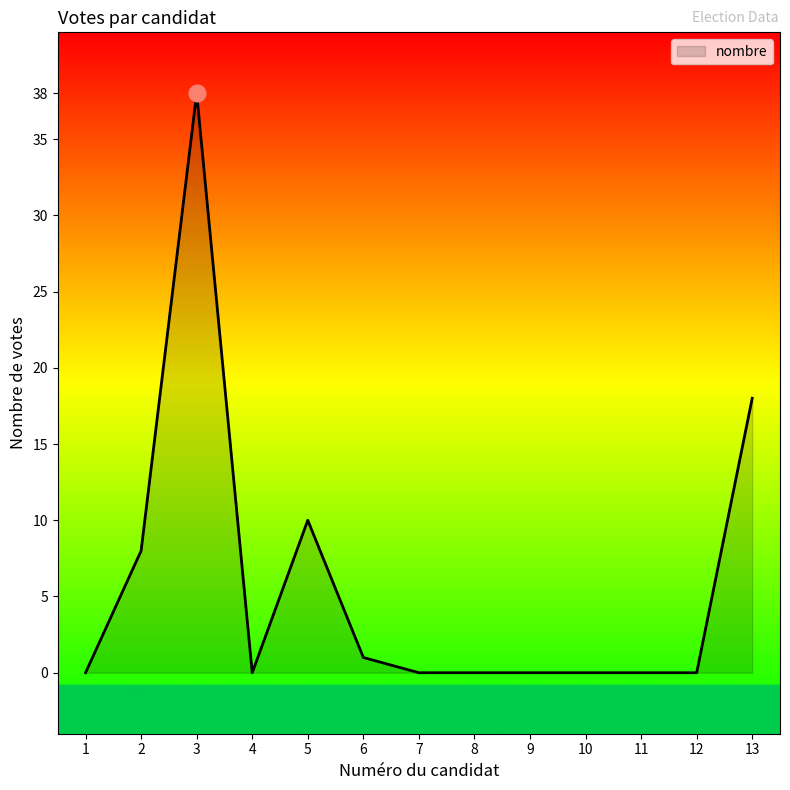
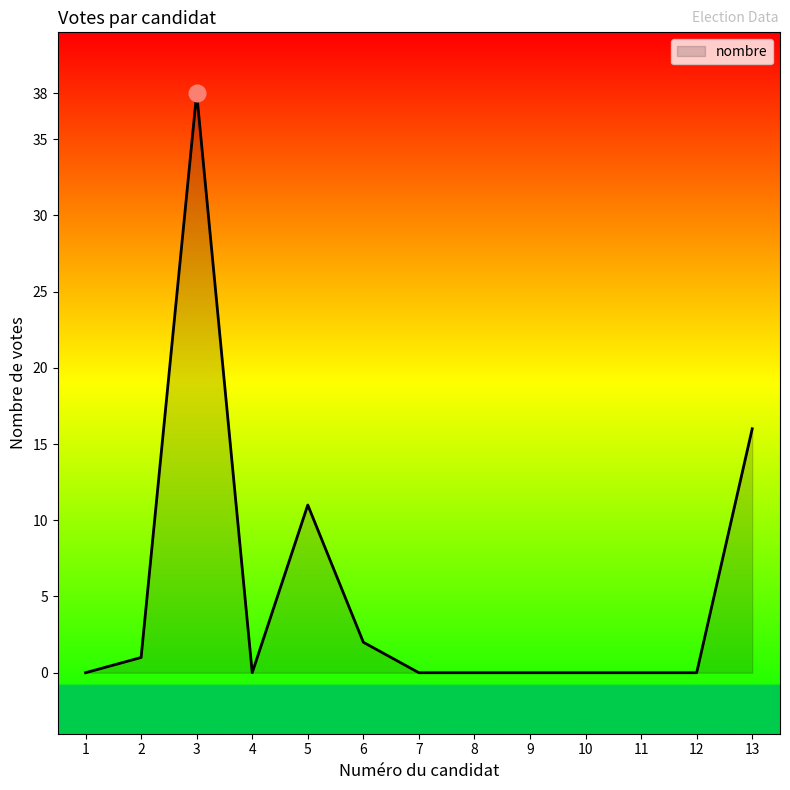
  {
    "nombre": {
      "1": 0,
-     "2": 8,
+     "2": 1,
      "4": 0,
-     "5": 10,
-     "6": 1,
+     "5": 11,
+     "6": 2,
      "7": 0,
      "8": 0,
      "9": 0,
      "10": 0,
      "11": 0,
      "12": 0,
-     "13": 18
+     "13": 16
    }
  }
